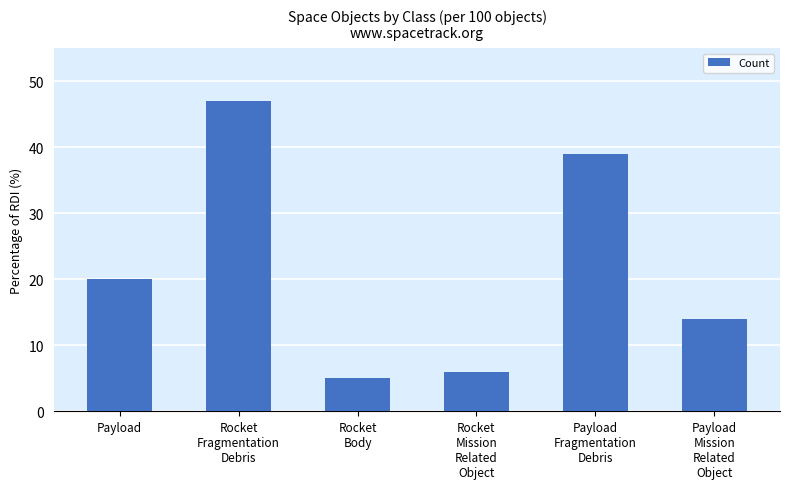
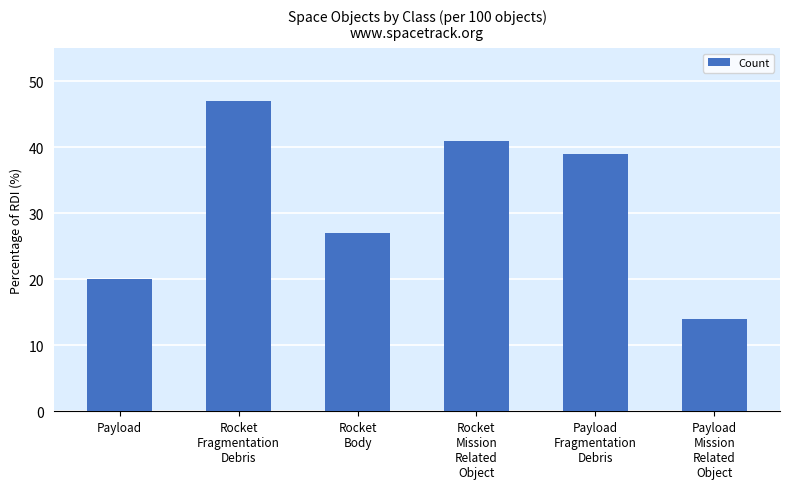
  {
    "Payload": 20,
    "Rocket Fragmentation Debris": 47,
-   "Rocket Body": 5,
-   "Rocket Mission Related Object": 6,
+   "Rocket Body": 27,
+   "Rocket Mission Related Object": 41,
    "Payload Fragmentation Debris": 39,
    "Payload Mission Related Object": 14
  }
